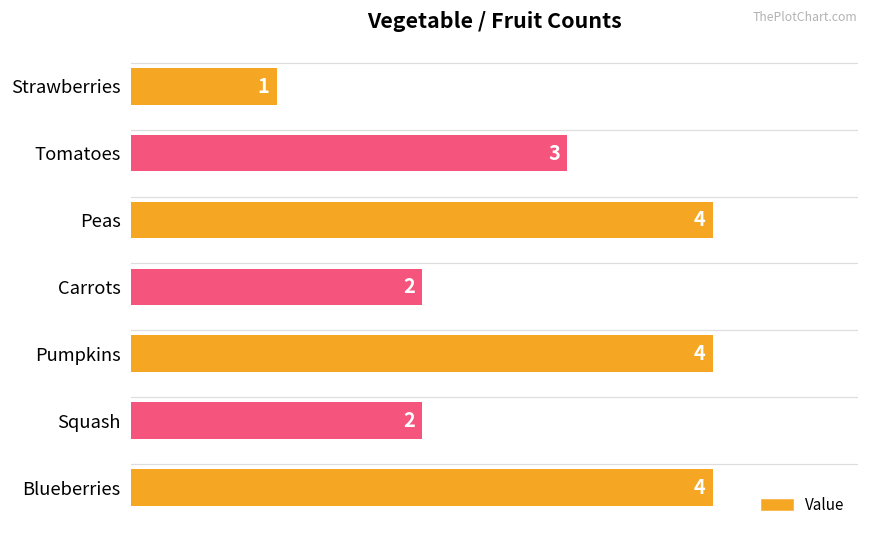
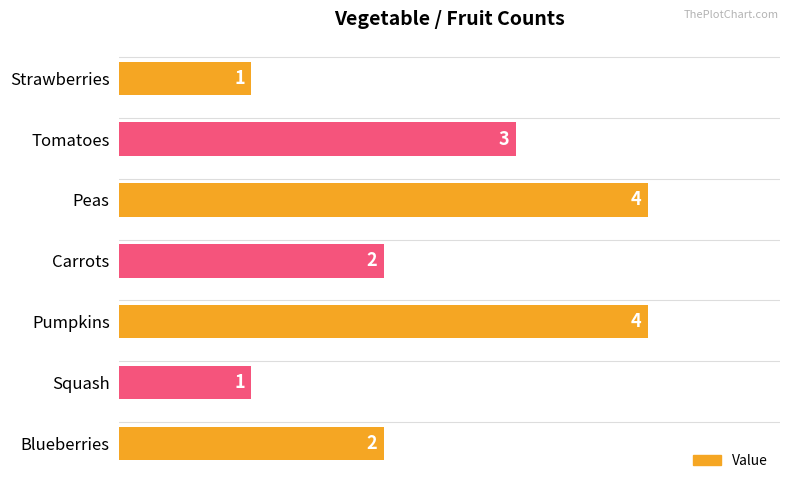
  {
    "Strawberries": 1,
    "Tomatoes": 3,
    "Peas": 4,
    "Carrots": 2,
    "Pumpkins": 4,
-   "Squash": 2,
-   "Blueberries": 4
+   "Squash": 1,
+   "Blueberries": 2
  }
